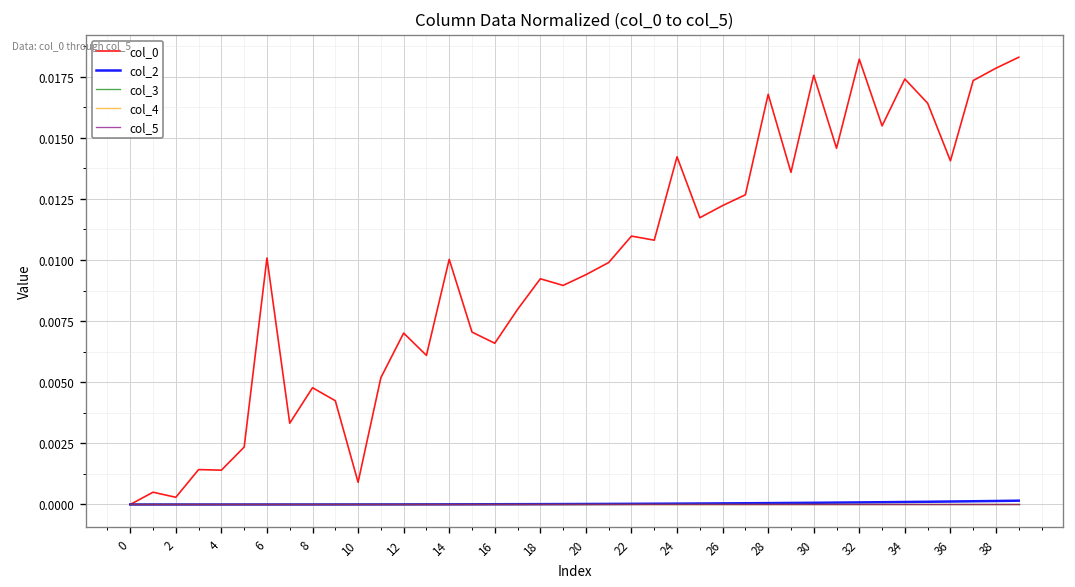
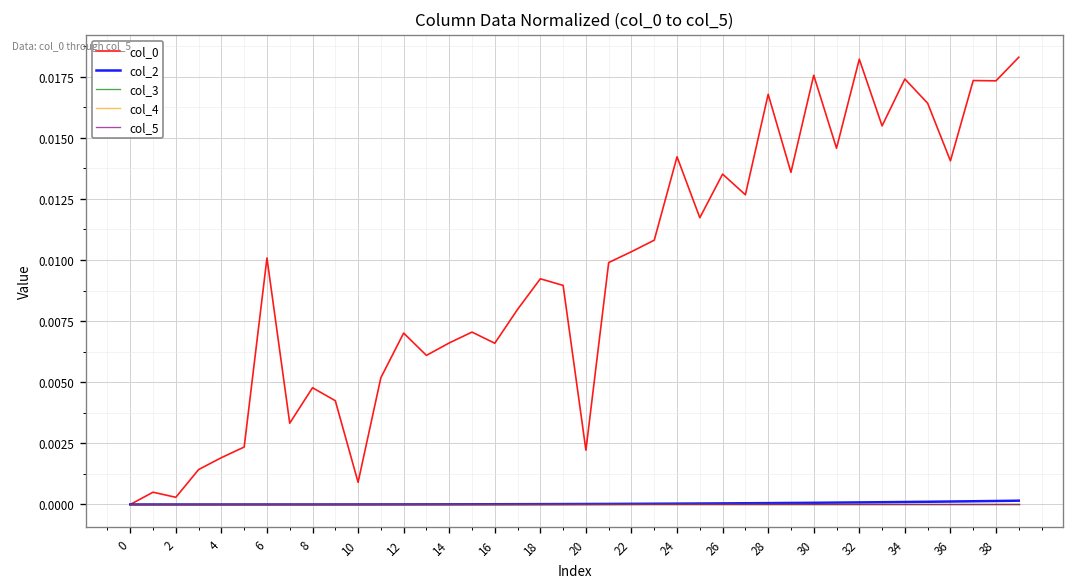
  {
    "col_0": {
      "2": 0.0003,
-     "4": 0.0014,
+     "4": 0.0019,
      "6": 0.0101,
      "8": 0.0048,
      "10": 0.0009,
      "12": 0.0070,
-     "14": 0.0100,
+     "14": 0.0066,
      "16": 0.0066,
      "18": 0.0092,
-     "20": 0.0094,
-     "22": 0.0110,
+     "20": 0.0022,
+     "22": 0.0103,
      "24": 0.0142,
-     "26": 0.0122,
+     "26": 0.0135,
      "28": 0.0168,
      "30": 0.0176,
      "32": 0.0182,
      "34": 0.0174,
      "36": 0.0141,
-     "38": 0.0178
+     "38": 0.0173
    },
    "col_2": {
      "38": 0.0001
    },
    "col_5": {
      "38": 0.0000
    }
  }
